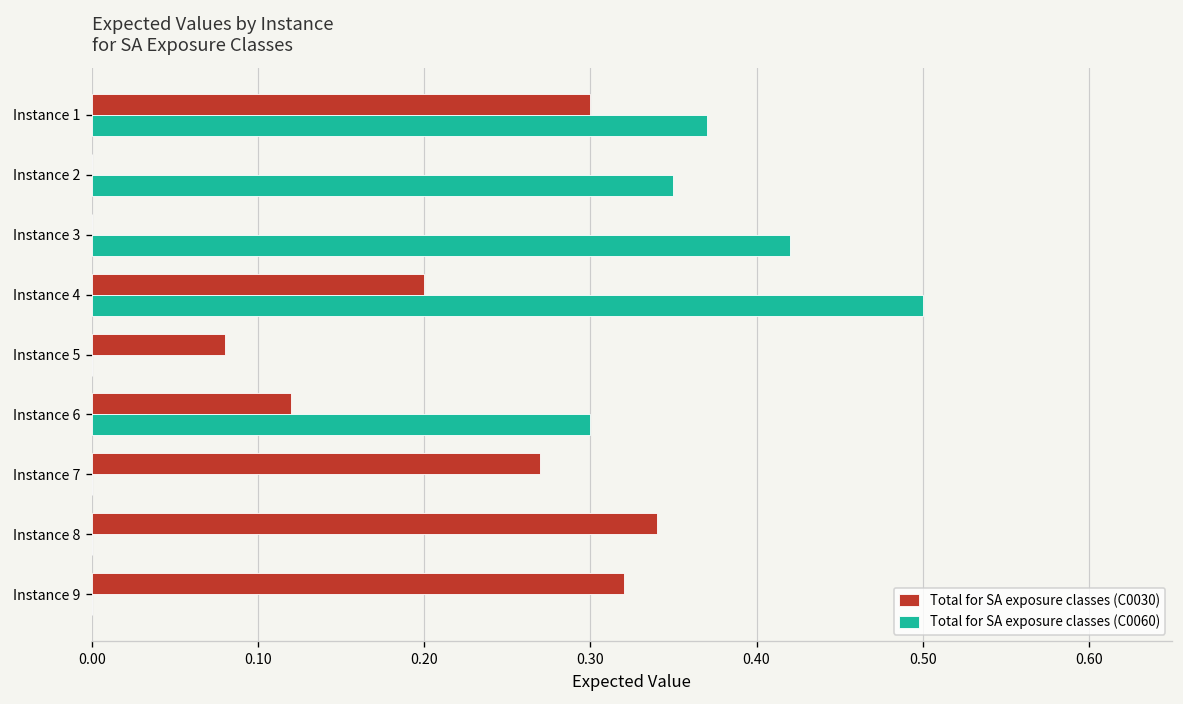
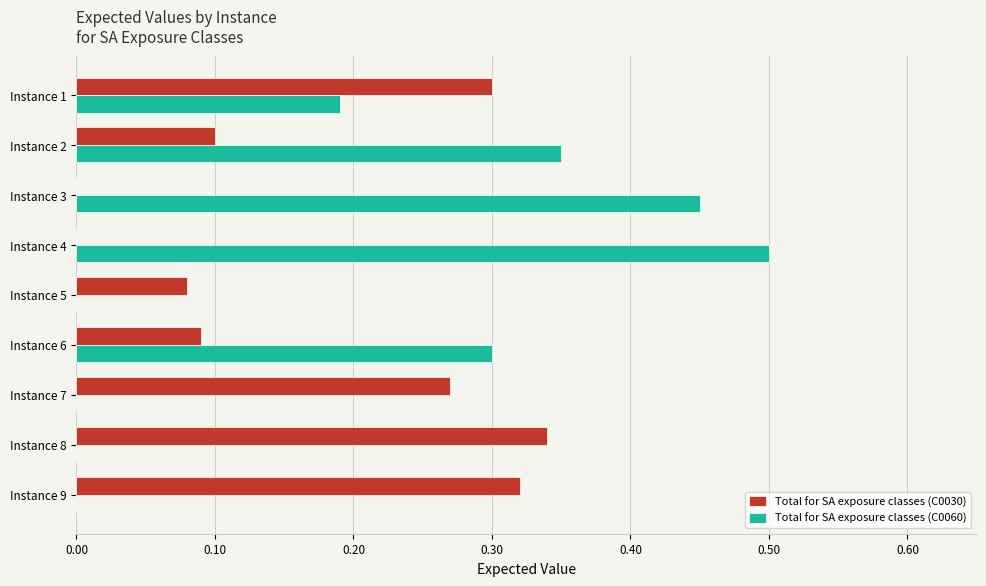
  {
    "Total for SA exposure classes (C0030)": {
      "Instance 1": 0.30,
-     "Instance 2": 0.0,
+     "Instance 2": 0.1,
      "Instance 3": 0.00,
-     "Instance 4": 0.2,
+     "Instance 4": 0.0,
      "Instance 5": 0.08,
-     "Instance 6": 0.12,
+     "Instance 6": 0.09,
      "Instance 7": 0.27,
      "Instance 8": 0.34,
      "Instance 9": 0.32
    },
    "Total for SA exposure classes (C0060)": {
-     "Instance 1": 0.37,
+     "Instance 1": 0.19,
      "Instance 2": 0.35,
-     "Instance 3": 0.42,
+     "Instance 3": 0.45,
      "Instance 4": 0.50,
      "Instance 5": 0.00,
      "Instance 6": 0.30,
      "Instance 7": 0.00,
      "Instance 8": 0.00,
      "Instance 9": 0.00
    }
  }
